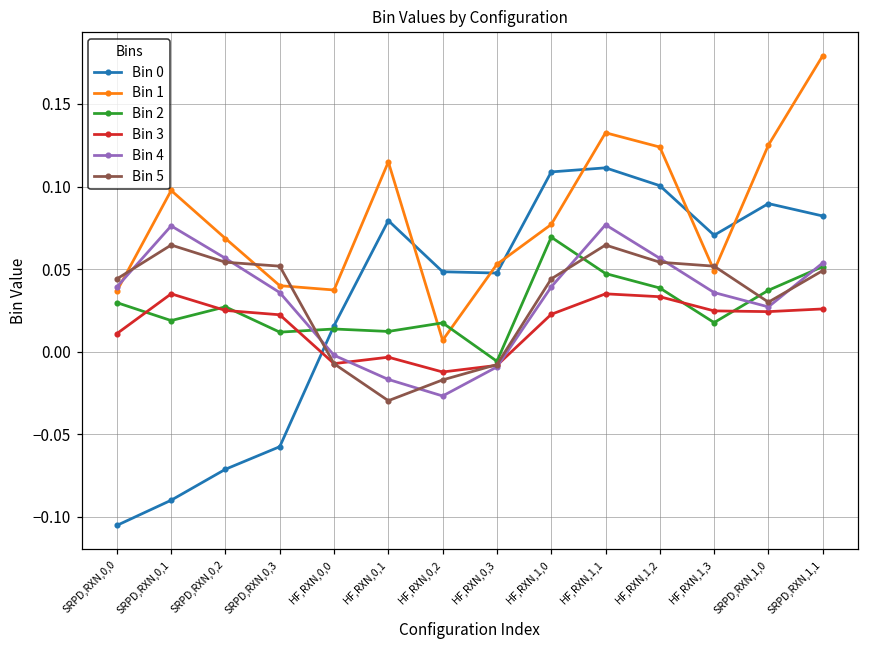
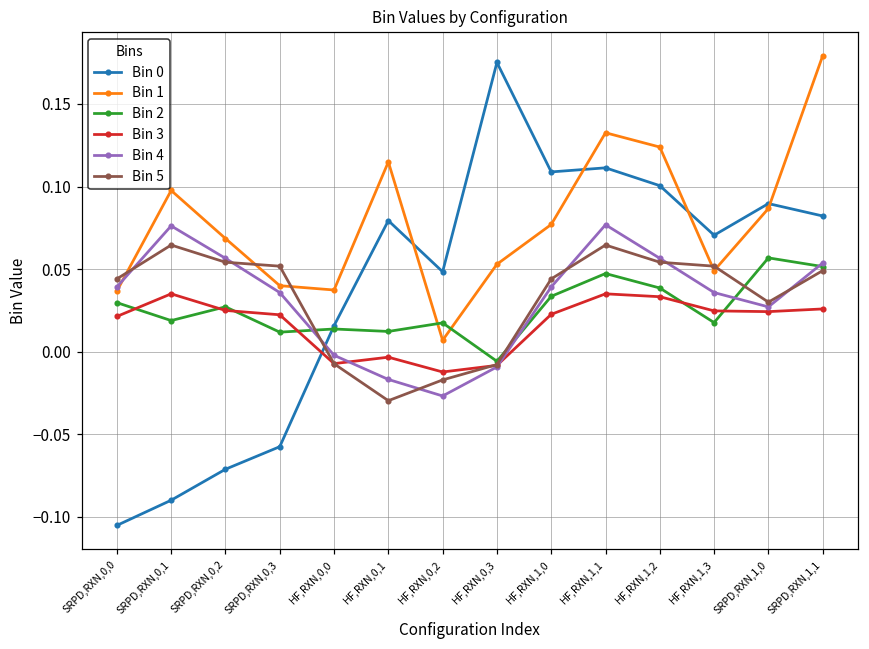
  {
    "Bin 0": {
      "SRPD,RXN,0,0": -0.105,
      "SRPD,RXN,0,1": -0.090,
      "SRPD,RXN,0,2": -0.071,
      "SRPD,RXN,0,3": -0.057,
      "HF,RXN,0,0": 0.016,
      "HF,RXN,0,1": 0.079,
      "HF,RXN,0,2": 0.048,
-     "HF,RXN,0,3": 0.048,
+     "HF,RXN,0,3": 0.175,
      "HF,RXN,1,0": 0.109,
      "HF,RXN,1,1": 0.111,
      "HF,RXN,1,2": 0.101,
      "HF,RXN,1,3": 0.071,
      "SRPD,RXN,1,0": 0.090,
      "SRPD,RXN,1,1": 0.082
    },
    "Bin 1": {
      "SRPD,RXN,0,0": 0.037,
      "SRPD,RXN,0,1": 0.098,
      "SRPD,RXN,0,2": 0.069,
      "SRPD,RXN,0,3": 0.040,
      "HF,RXN,0,0": 0.037,
      "HF,RXN,0,1": 0.115,
      "HF,RXN,0,2": 0.007,
      "HF,RXN,0,3": 0.053,
      "HF,RXN,1,0": 0.077,
      "HF,RXN,1,1": 0.133,
      "HF,RXN,1,2": 0.124,
      "HF,RXN,1,3": 0.049,
-     "SRPD,RXN,1,0": 0.125,
+     "SRPD,RXN,1,0": 0.087,
      "SRPD,RXN,1,1": 0.179
    },
    "Bin 2": {
      "SRPD,RXN,0,0": 0.030,
      "SRPD,RXN,0,1": 0.019,
      "SRPD,RXN,0,2": 0.027,
      "SRPD,RXN,0,3": 0.012,
      "HF,RXN,0,0": 0.014,
      "HF,RXN,0,1": 0.012,
      "HF,RXN,0,2": 0.017,
      "HF,RXN,0,3": -0.006,
-     "HF,RXN,1,0": 0.069,
+     "HF,RXN,1,0": 0.034,
      "HF,RXN,1,1": 0.047,
      "HF,RXN,1,2": 0.039,
      "HF,RXN,1,3": 0.018,
-     "SRPD,RXN,1,0": 0.037,
+     "SRPD,RXN,1,0": 0.057,
      "SRPD,RXN,1,1": 0.052
    },
    "Bin 3": {
-     "SRPD,RXN,0,0": 0.011,
+     "SRPD,RXN,0,0": 0.021,
      "SRPD,RXN,0,1": 0.035,
      "SRPD,RXN,0,2": 0.025,
      "SRPD,RXN,0,3": 0.022,
      "HF,RXN,0,1": -0.003,
      "HF,RXN,0,2": -0.012,
      "HF,RXN,1,0": 0.023,
      "HF,RXN,1,1": 0.035,
      "HF,RXN,1,2": 0.033,
      "HF,RXN,1,3": 0.025,
      "SRPD,RXN,1,0": 0.024,
      "SRPD,RXN,1,1": 0.026
    },
    "Bin 4": {
      "SRPD,RXN,0,0": 0.039,
      "SRPD,RXN,0,1": 0.076,
      "SRPD,RXN,0,2": 0.057,
      "SRPD,RXN,0,3": 0.036,
      "HF,RXN,0,0": -0.002,
      "HF,RXN,0,1": -0.017,
      "HF,RXN,0,2": -0.027,
      "HF,RXN,1,0": 0.039,
      "HF,RXN,1,1": 0.077,
      "HF,RXN,1,2": 0.057,
      "HF,RXN,1,3": 0.036,
      "SRPD,RXN,1,0": 0.027,
      "SRPD,RXN,1,1": 0.054
    },
    "Bin 5": {
      "SRPD,RXN,0,0": 0.044,
      "SRPD,RXN,0,1": 0.065,
      "SRPD,RXN,0,2": 0.054,
      "SRPD,RXN,0,3": 0.052,
      "HF,RXN,0,1": -0.030,
      "HF,RXN,0,2": -0.017,
      "HF,RXN,1,0": 0.044,
      "HF,RXN,1,1": 0.065,
      "HF,RXN,1,2": 0.054,
      "HF,RXN,1,3": 0.052,
      "SRPD,RXN,1,0": 0.030,
      "SRPD,RXN,1,1": 0.049
    }
  }
